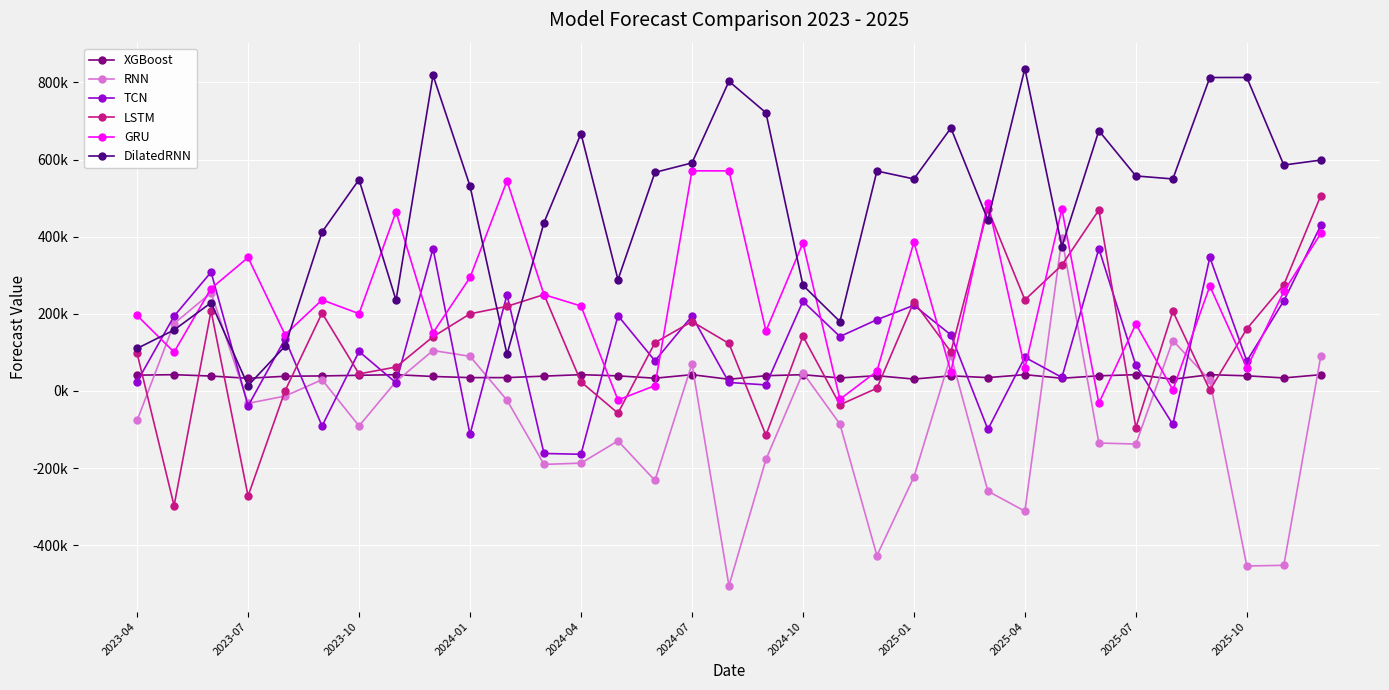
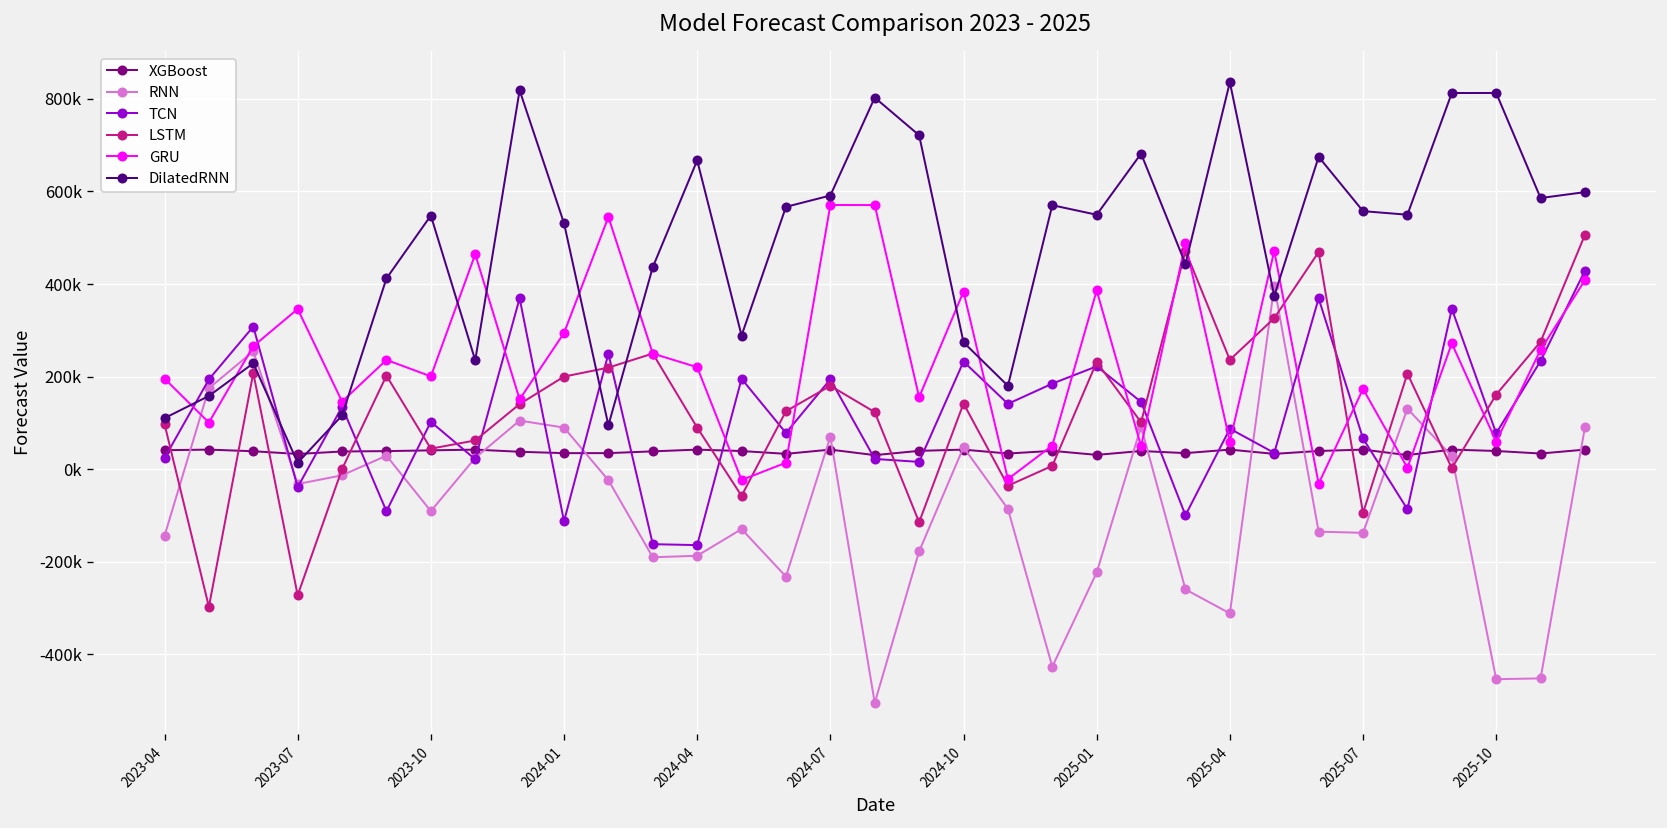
  {
    "RNN": {
-     "2023-04": -80000,
+     "2023-04": -140000,
      "2023-07": -30000,
      "2023-10": -90000,
      "2024-01": 90000,
      "2024-04": -190000,
      "2024-07": 70000,
      "2025-01": -220000,
      "2025-04": -310000,
      "2025-07": -140000,
      "2025-10": -450000
    },
    "TCN": {
      "2023-04": 20000,
      "2023-07": -40000,
      "2023-10": 100000,
      "2024-01": -110000,
      "2024-04": -160000,
      "2024-07": 190000,
      "2024-10": 230000,
      "2025-01": 220000,
      "2025-04": 90000,
      "2025-07": 70000,
      "2025-10": 80000
    },
    "LSTM": {
      "2023-04": 100000,
      "2023-07": -270000,
      "2024-01": 200000,
-     "2024-04": 20000,
+     "2024-04": 90000,
      "2024-07": 180000,
      "2024-10": 140000,
      "2025-01": 230000,
      "2025-04": 240000,
      "2025-07": -90000,
      "2025-10": 160000
    },
    "GRU": {
      "2023-04": 200000,
      "2023-07": 350000,
      "2023-10": 200000,
      "2024-01": 290000,
      "2024-04": 220000,
      "2024-07": 570000,
      "2024-10": 380000,
      "2025-01": 390000,
      "2025-04": 60000,
      "2025-07": 170000,
      "2025-10": 60000
    }
  }
